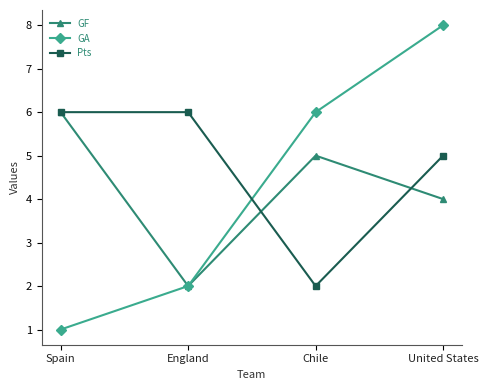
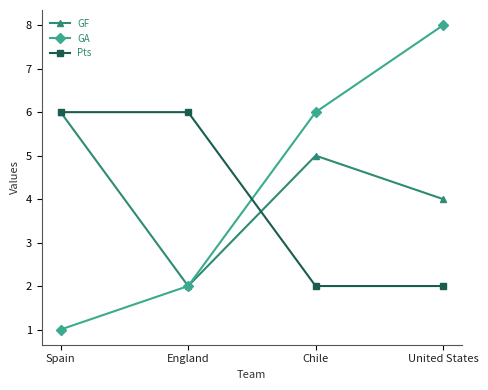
  {
    "Pts": {
      "England": 6,
      "Chile": 2,
-     "United States": 5
+     "United States": 2
    }
  }
